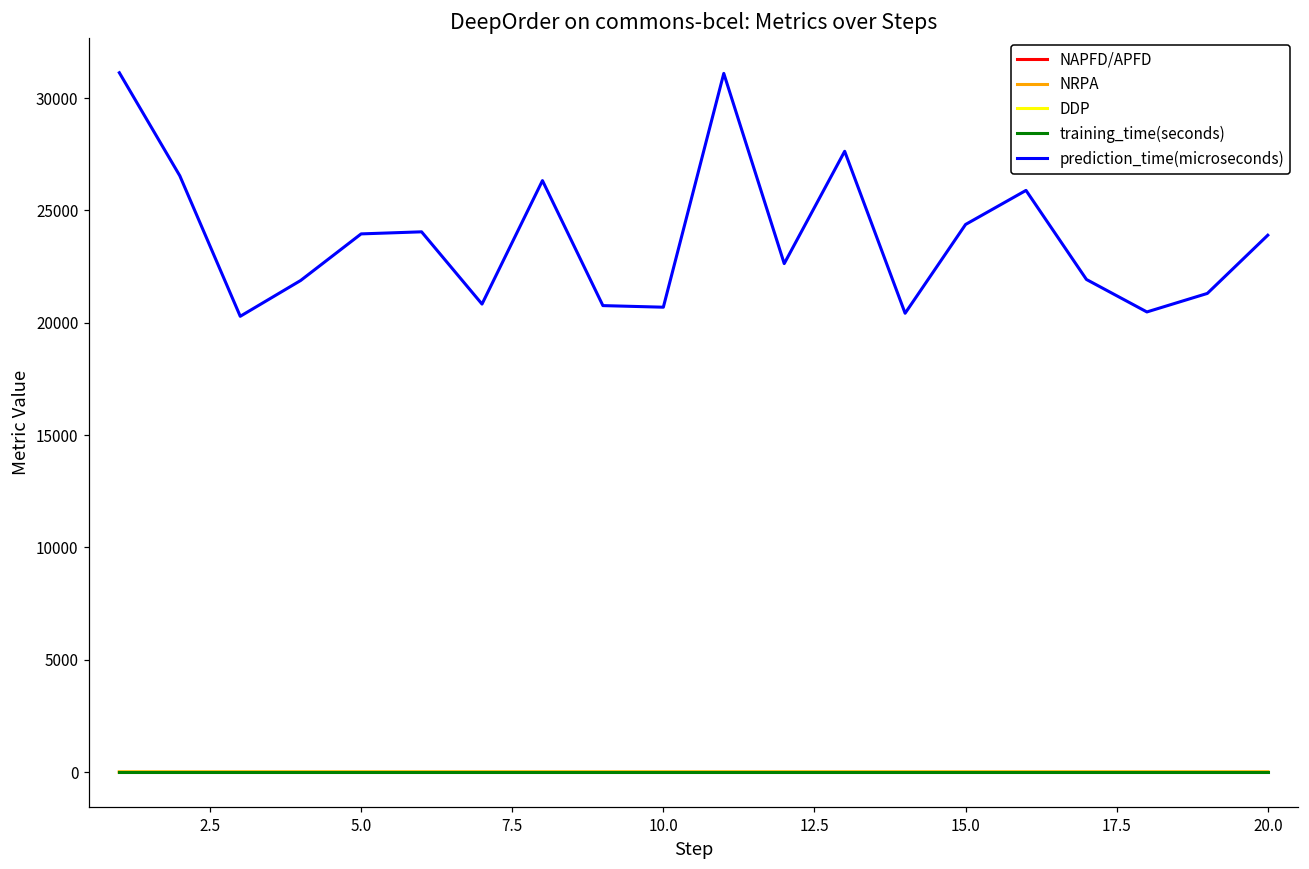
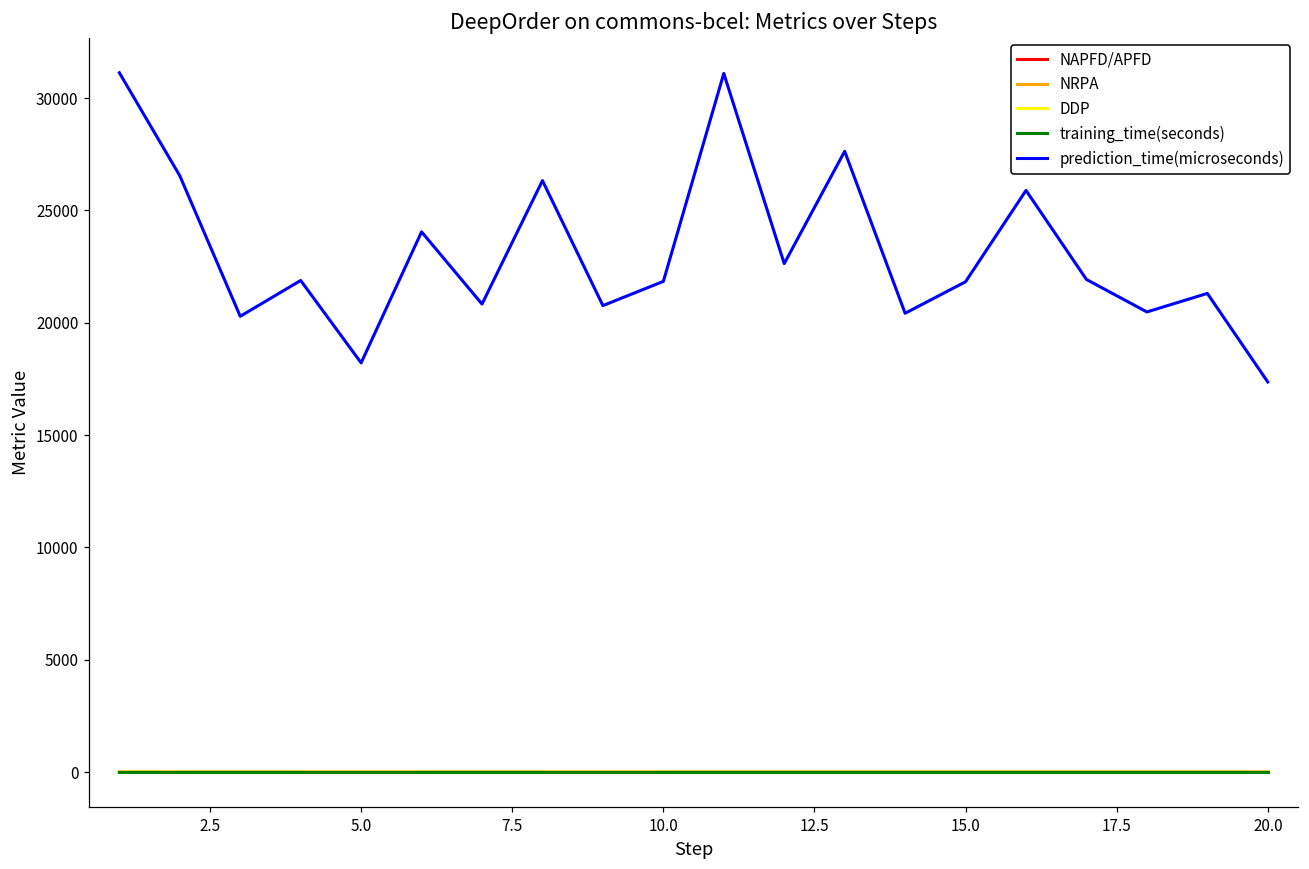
  {
    "training_time(seconds)": {
      "5.0": 0,
      "10.0": 0,
      "15.0": 0,
      "20.0": 0
    },
    "prediction_time(microseconds)": {
-     "5.0": 24000,
-     "10.0": 20700,
-     "15.0": 24400,
-     "20.0": 23900
+     "5.0": 18200,
+     "10.0": 21800,
+     "15.0": 21800,
+     "20.0": 17400
    }
  }
